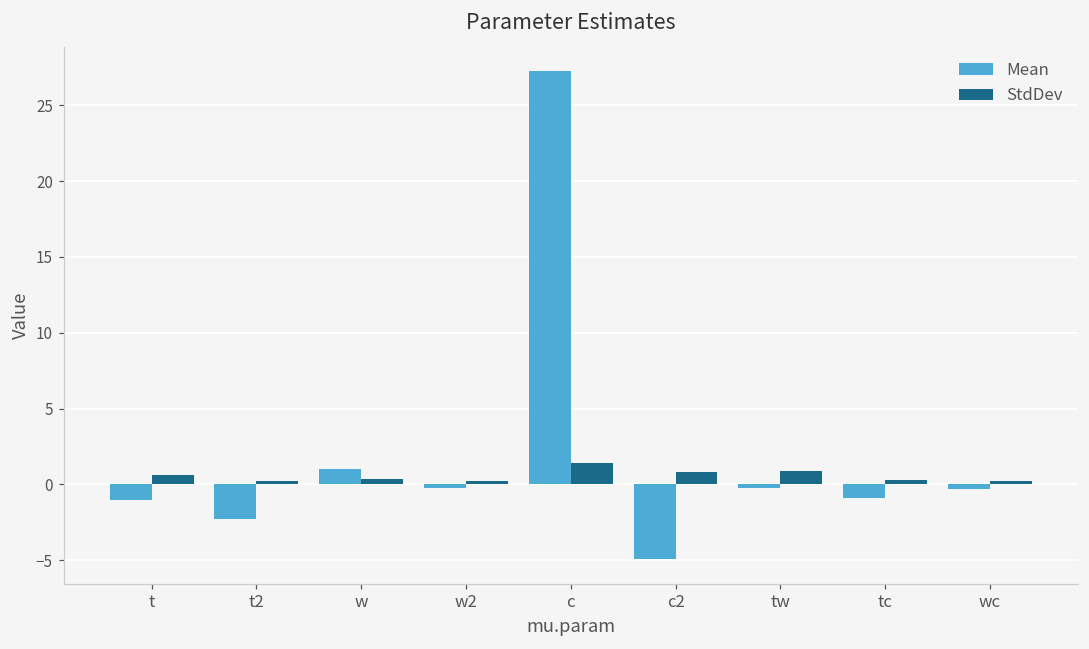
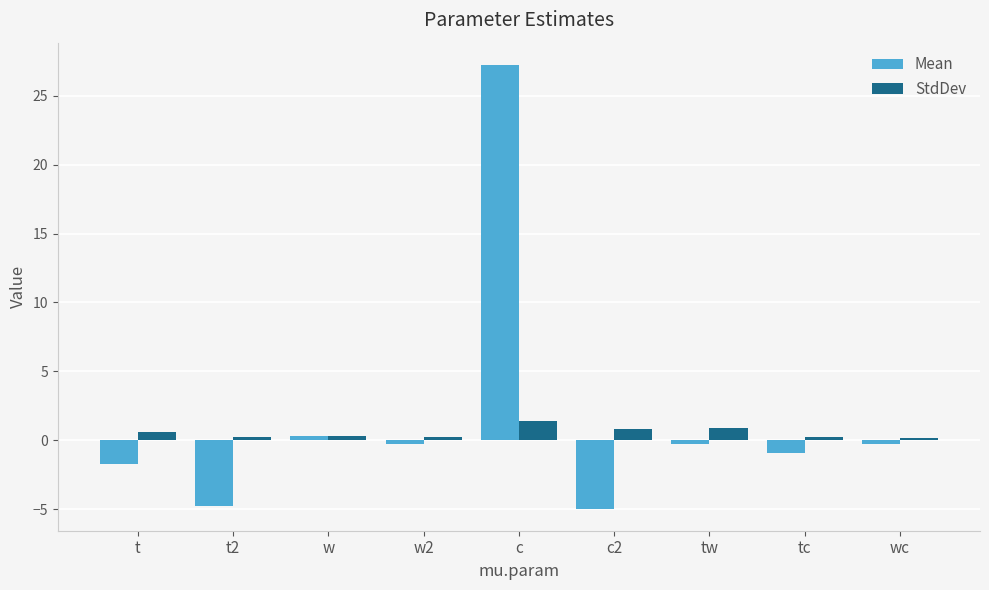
  {
    "Mean": {
-     "t": -1.0,
-     "t2": -2.3,
-     "w": 1.0,
+     "t": -1.7,
+     "t2": -4.8,
+     "w": 0.3,
      "w2": -0.3,
      "c": 27.2,
      "c2": -4.9,
      "tw": -0.2,
      "tc": -0.9,
      "wc": -0.3
    },
    "StdDev": {
      "t": 0.6,
      "t2": 0.3,
      "w": 0.3,
      "w2": 0.2,
      "c": 1.4,
      "c2": 0.8,
      "tw": 0.9,
      "tc": 0.3,
      "wc": 0.2
    }
  }
